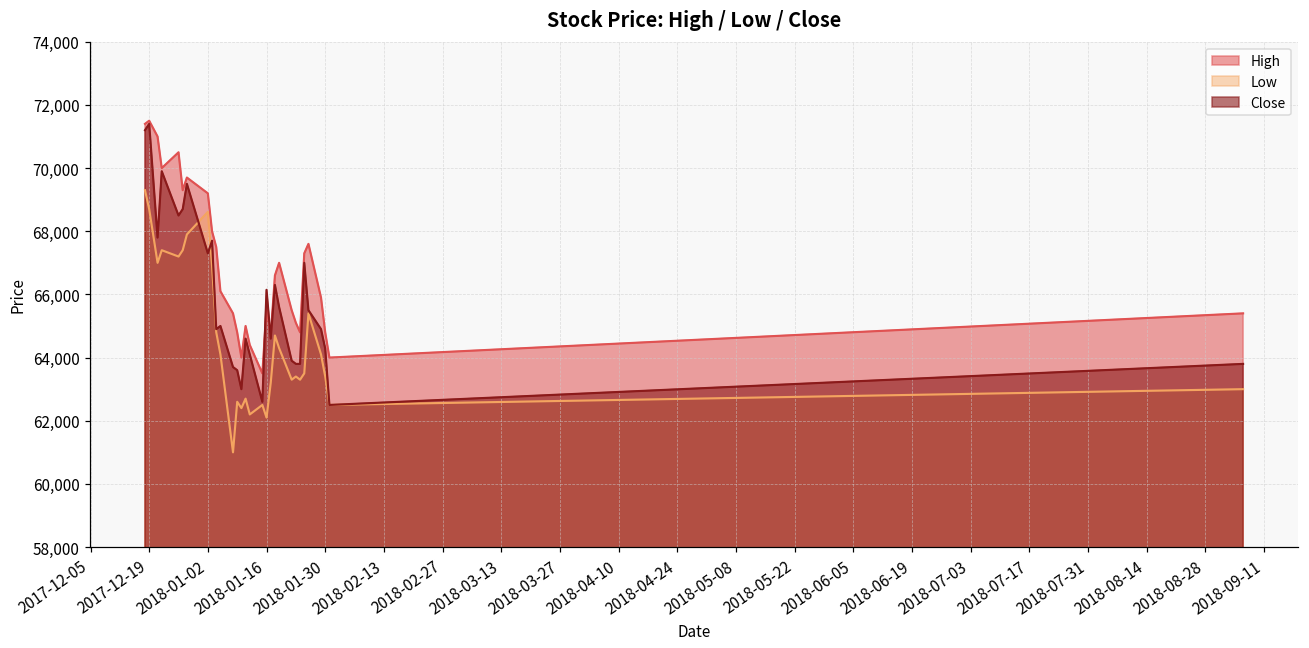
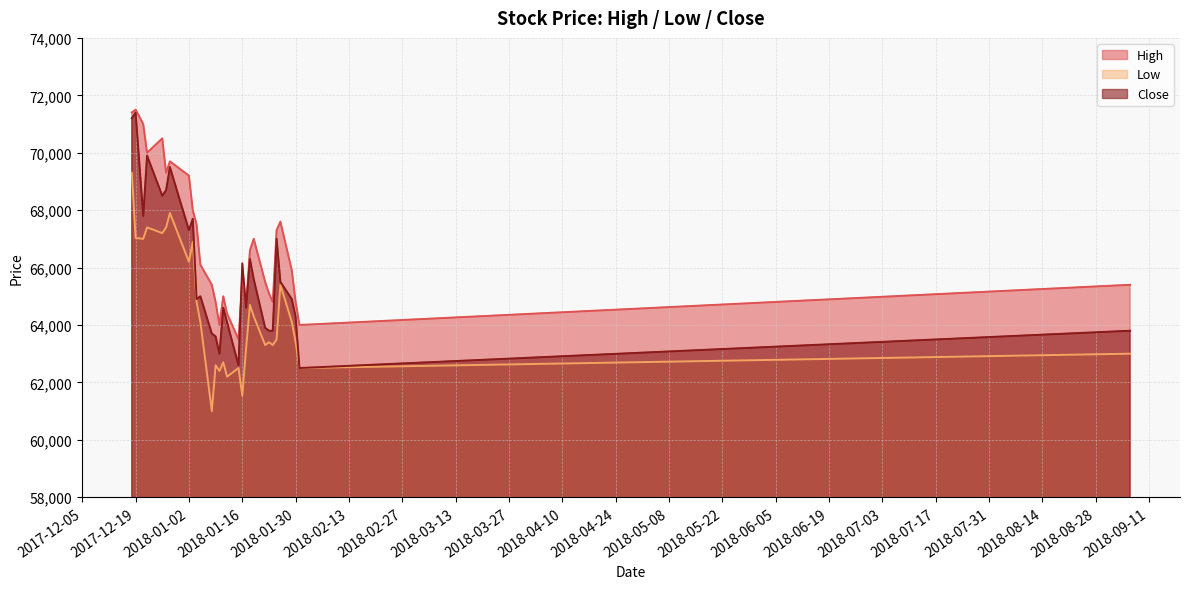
  {
    "High": {
      "2017-12-19": "71,500",
      "2018-01-02": "69,200",
      "2018-01-16": "65,600",
      "2018-01-30": "64,800"
    },
    "Low": {
-     "2017-12-19": "68,700",
-     "2018-01-02": "68,600",
-     "2018-01-16": "62,100",
+     "2017-12-19": "67,000",
+     "2018-01-02": "66,200",
+     "2018-01-16": "61,500",
      "2018-01-30": "63,400"
    },
    "Close": {
      "2017-12-19": "71,400",
      "2018-01-02": "67,300",
      "2018-01-16": "66,100",
      "2018-01-30": "64,300"
    }
  }
